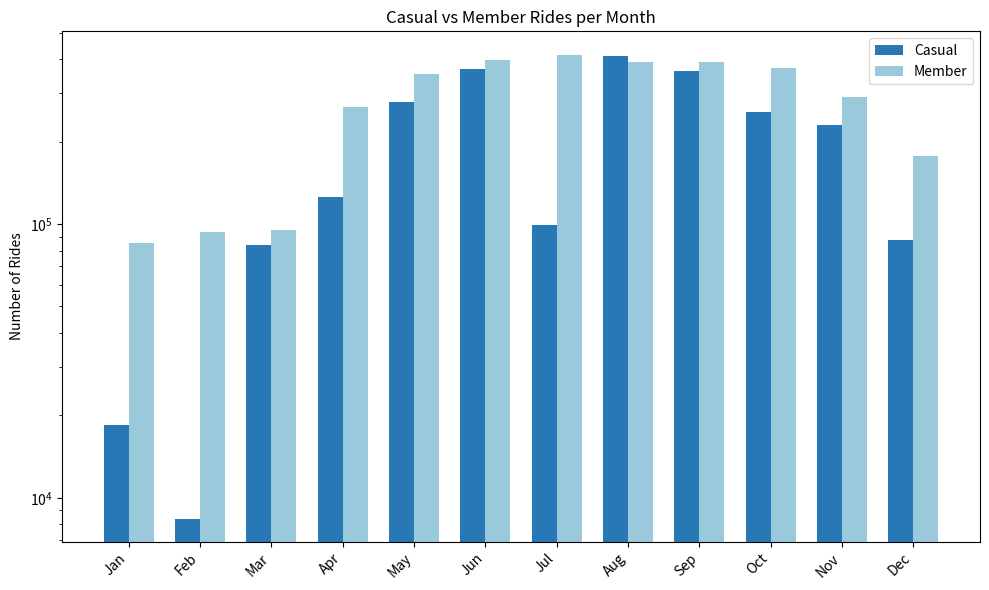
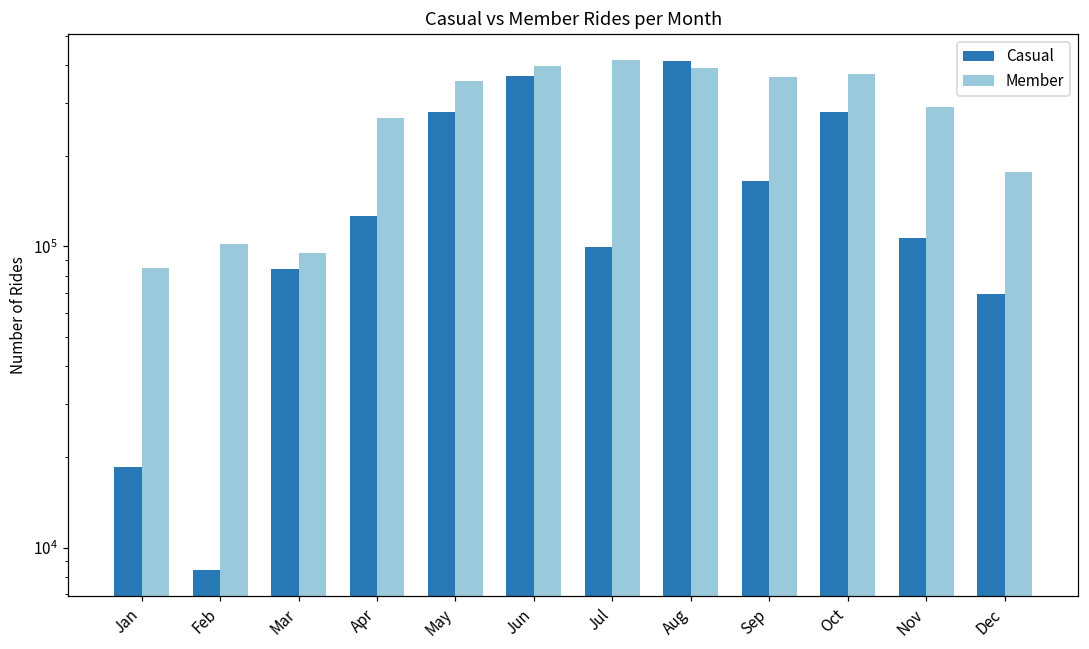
  {
    "Casual": {
      "Jan": 18000,
      "Feb": 8400,
      "Mar": 84000,
      "Apr": 130000,
      "May": 280000,
      "Jun": 370000,
      "Jul": 99000,
      "Aug": 410000,
-     "Sep": 360000,
-     "Oct": 260000,
-     "Nov": 230000,
-     "Dec": 88000
+     "Sep": 160000,
+     "Oct": 280000,
+     "Nov": 107000,
+     "Dec": 70000
    },
    "Member": {
      "Jan": 85000,
-     "Feb": 94000,
+     "Feb": 102000,
      "Mar": 95000,
      "Apr": 270000,
      "May": 350000,
      "Jun": 400000,
      "Jul": 420000,
      "Aug": 390000,
-     "Sep": 390000,
+     "Sep": 360000,
      "Oct": 370000,
      "Nov": 290000,
      "Dec": 180000
    }
  }
